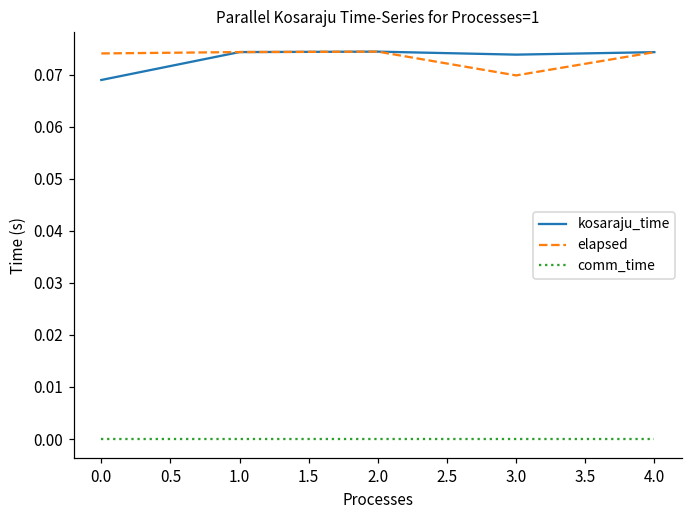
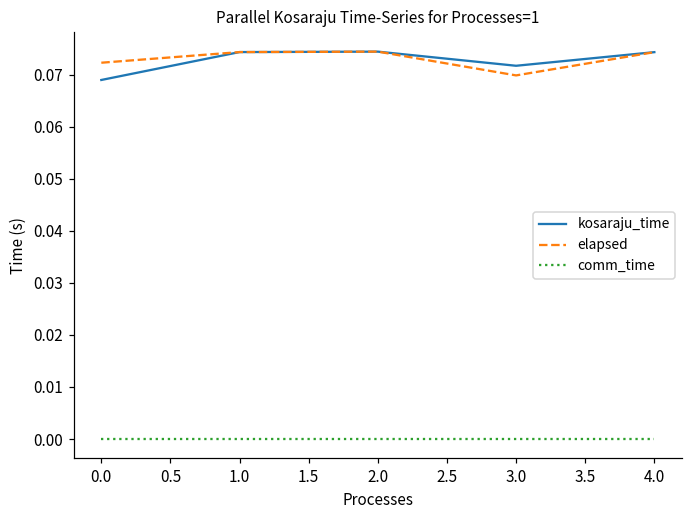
  {
    "kosaraju_time": {
      "0.0": 0.069,
-     "3.0": 0.074
+     "3.0": 0.072
    },
    "elapsed": {
-     "0.0": 0.074,
+     "0.0": 0.072,
      "3.0": 0.070
    },
    "comm_time": {
      "0.0": 0.000,
      "1.0": 0.000,
      "2.0": 0.000,
      "3.0": 0.000,
      "4.0": 0.000
    }
  }
